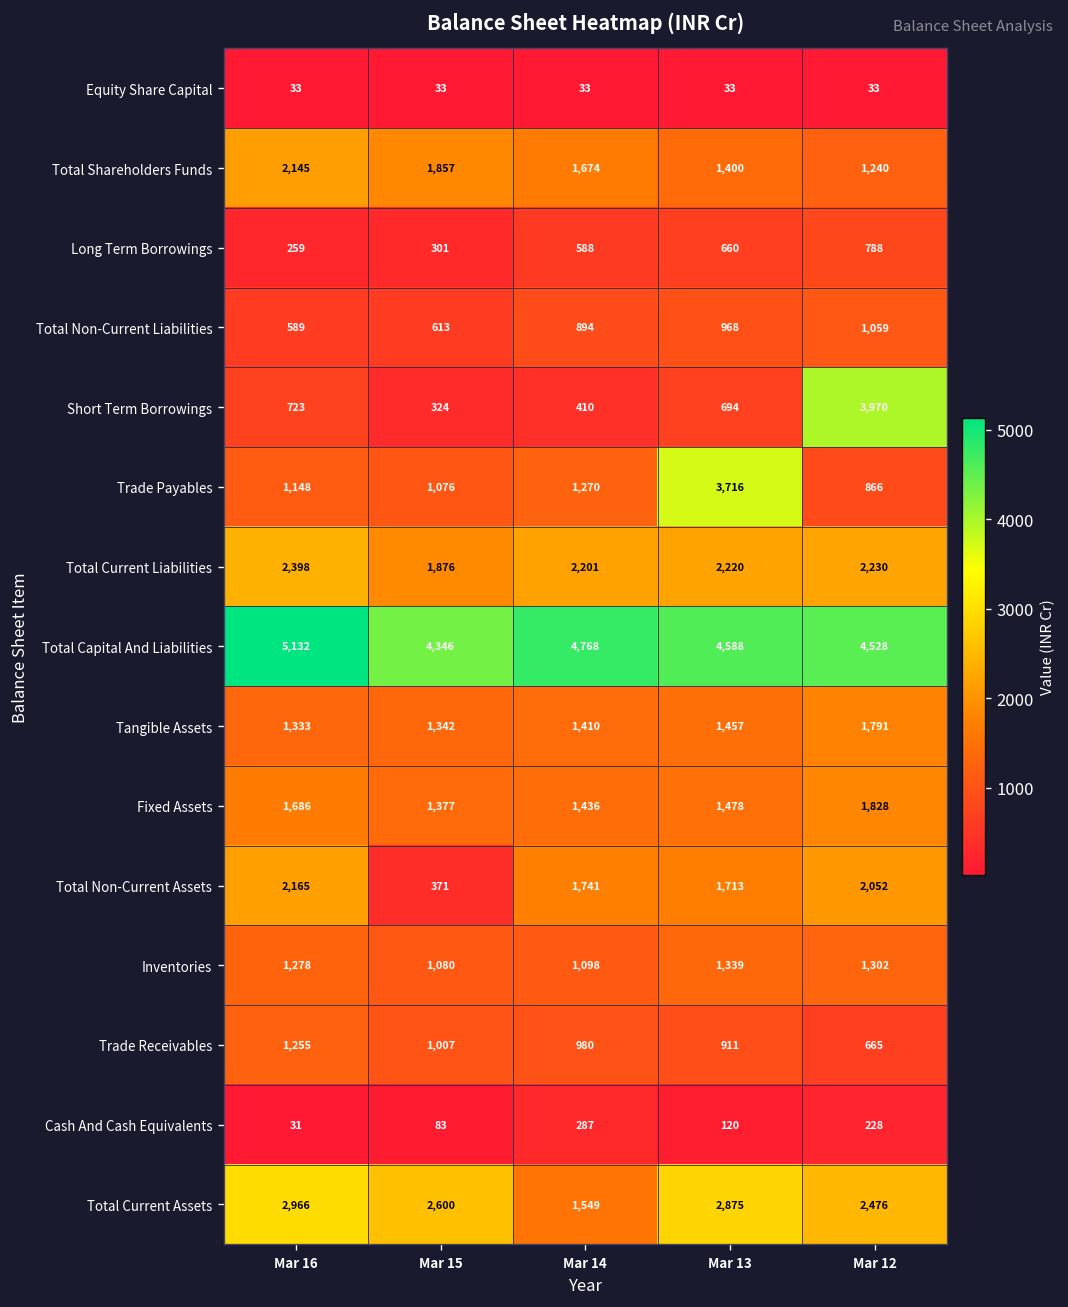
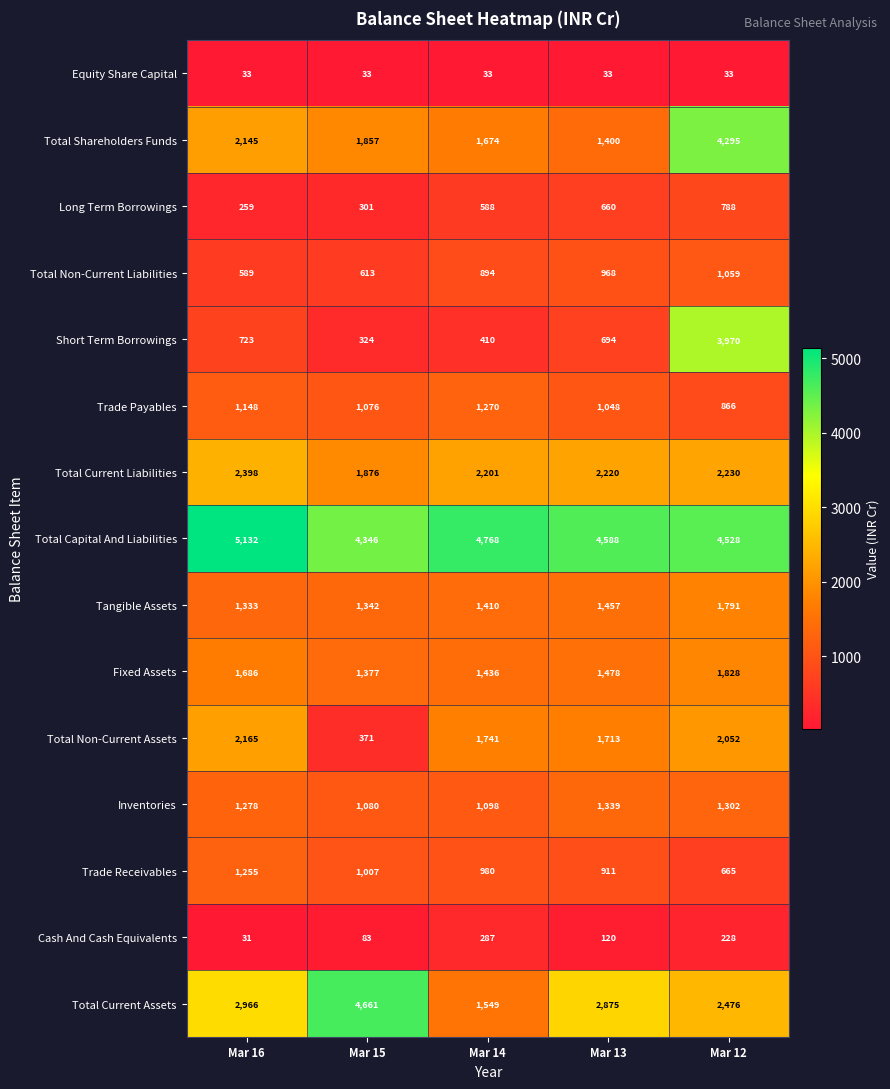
  {
    "Equity Share Capital": {
      "Mar 16": "33",
      "Mar 15": "33",
      "Mar 14": "33",
      "Mar 13": "33",
      "Mar 12": "33"
    },
    "Total Shareholders Funds": {
      "Mar 16": "2,145",
      "Mar 15": "1,857",
      "Mar 14": "1,674",
      "Mar 13": "1,400",
-     "Mar 12": "1,240"
+     "Mar 12": "4,295"
    },
    "Long Term Borrowings": {
      "Mar 16": "259",
      "Mar 15": "301",
      "Mar 14": "588",
      "Mar 13": "660",
      "Mar 12": "788"
    },
    "Total Non-Current Liabilities": {
      "Mar 16": "589",
      "Mar 15": "613",
      "Mar 14": "894",
      "Mar 13": "968",
      "Mar 12": "1,059"
    },
    "Short Term Borrowings": {
      "Mar 16": "723",
      "Mar 15": "324",
      "Mar 14": "410",
      "Mar 13": "694",
      "Mar 12": "3,970"
    },
    "Trade Payables": {
      "Mar 16": "1,148",
      "Mar 15": "1,076",
      "Mar 14": "1,270",
-     "Mar 13": "3,716",
+     "Mar 13": "1,048",
      "Mar 12": "866"
    },
    "Total Current Liabilities": {
      "Mar 16": "2,398",
      "Mar 15": "1,876",
      "Mar 14": "2,201",
      "Mar 13": "2,220",
      "Mar 12": "2,230"
    },
    "Total Capital And Liabilities": {
      "Mar 16": "5,132",
      "Mar 15": "4,346",
      "Mar 14": "4,768",
      "Mar 13": "4,588",
      "Mar 12": "4,528"
    },
    "Tangible Assets": {
      "Mar 16": "1,333",
      "Mar 15": "1,342",
      "Mar 14": "1,410",
      "Mar 13": "1,457",
      "Mar 12": "1,791"
    },
    "Fixed Assets": {
      "Mar 16": "1,686",
      "Mar 15": "1,377",
      "Mar 14": "1,436",
      "Mar 13": "1,478",
      "Mar 12": "1,828"
    },
    "Total Non-Current Assets": {
      "Mar 16": "2,165",
      "Mar 15": "371",
      "Mar 14": "1,741",
      "Mar 13": "1,713",
      "Mar 12": "2,052"
    },
    "Inventories": {
      "Mar 16": "1,278",
      "Mar 15": "1,080",
      "Mar 14": "1,098",
      "Mar 13": "1,339",
      "Mar 12": "1,302"
    },
    "Trade Receivables": {
      "Mar 16": "1,255",
      "Mar 15": "1,007",
      "Mar 14": "980",
      "Mar 13": "911",
      "Mar 12": "665"
    },
    "Cash And Cash Equivalents": {
      "Mar 16": "31",
      "Mar 15": "83",
      "Mar 14": "287",
      "Mar 13": "120",
      "Mar 12": "228"
    },
    "Total Current Assets": {
      "Mar 16": "2,966",
-     "Mar 15": "2,600",
+     "Mar 15": "4,661",
      "Mar 14": "1,549",
      "Mar 13": "2,875",
      "Mar 12": "2,476"
    }
  }
